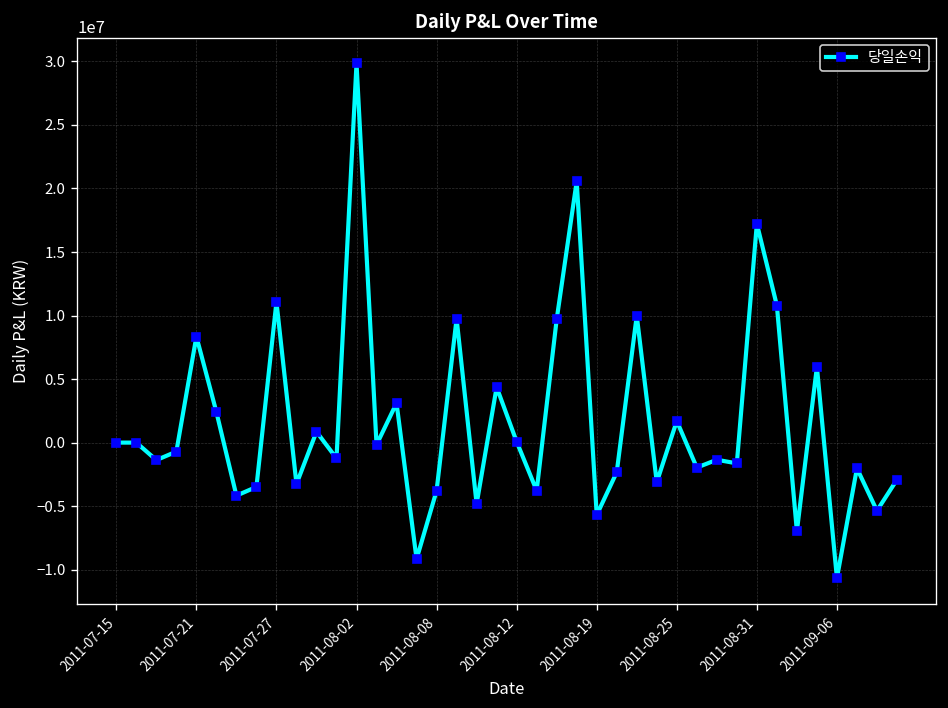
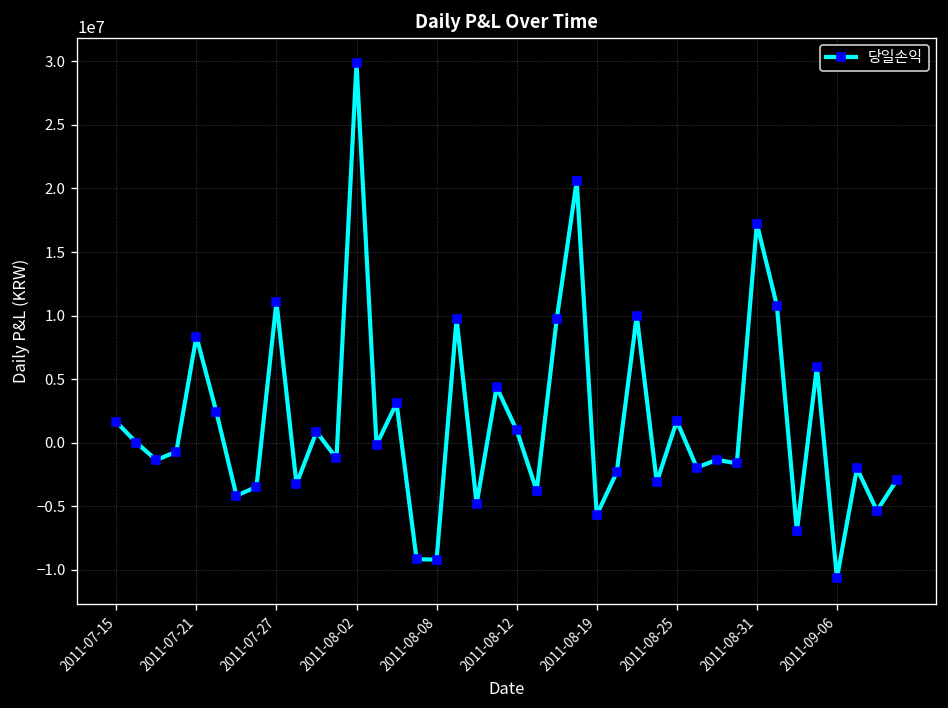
  {
-   "2011-07-15": 0,
+   "2011-07-15": 1600000,
    "2011-07-21": 8300000,
    "2011-07-27": 11100000,
    "2011-08-02": 29900000,
-   "2011-08-08": -3800000,
-   "2011-08-12": 100000,
+   "2011-08-08": -9200000,
+   "2011-08-12": 1000000,
    "2011-08-19": -5700000,
    "2011-08-25": 1700000,
    "2011-08-31": 17200000,
    "2011-09-06": -10700000
  }
